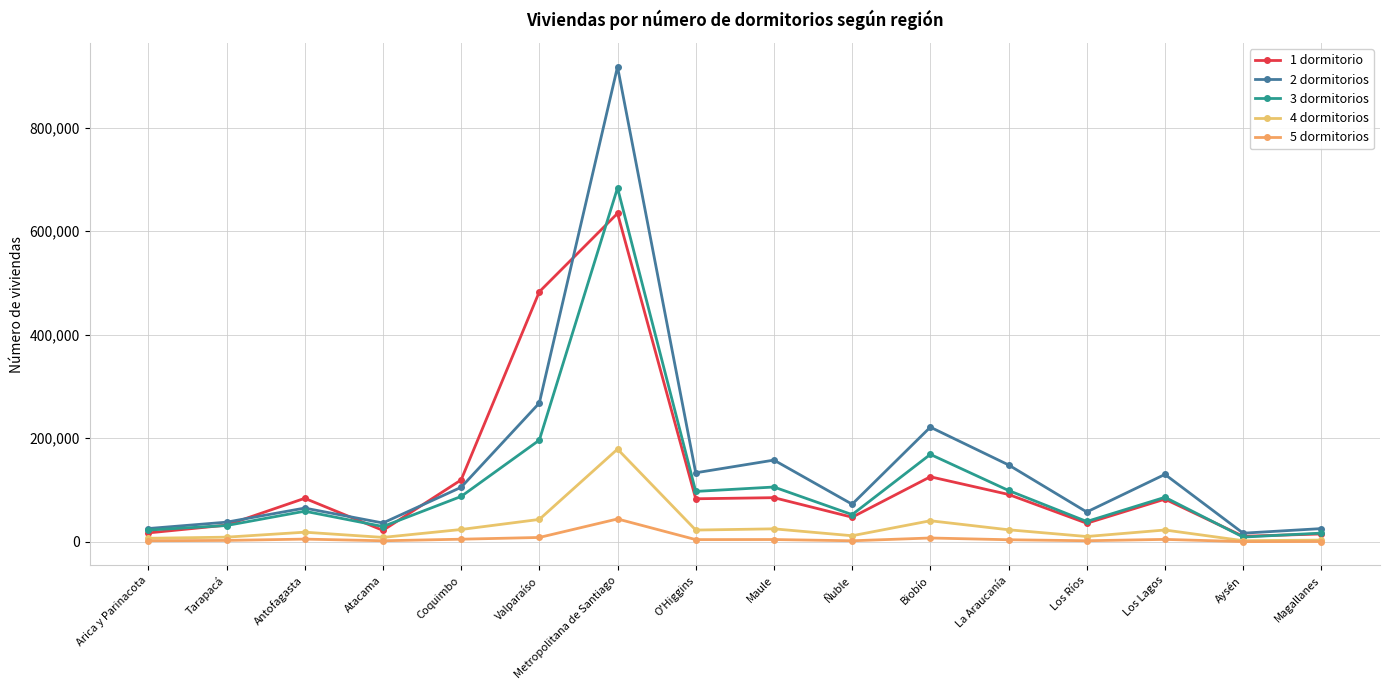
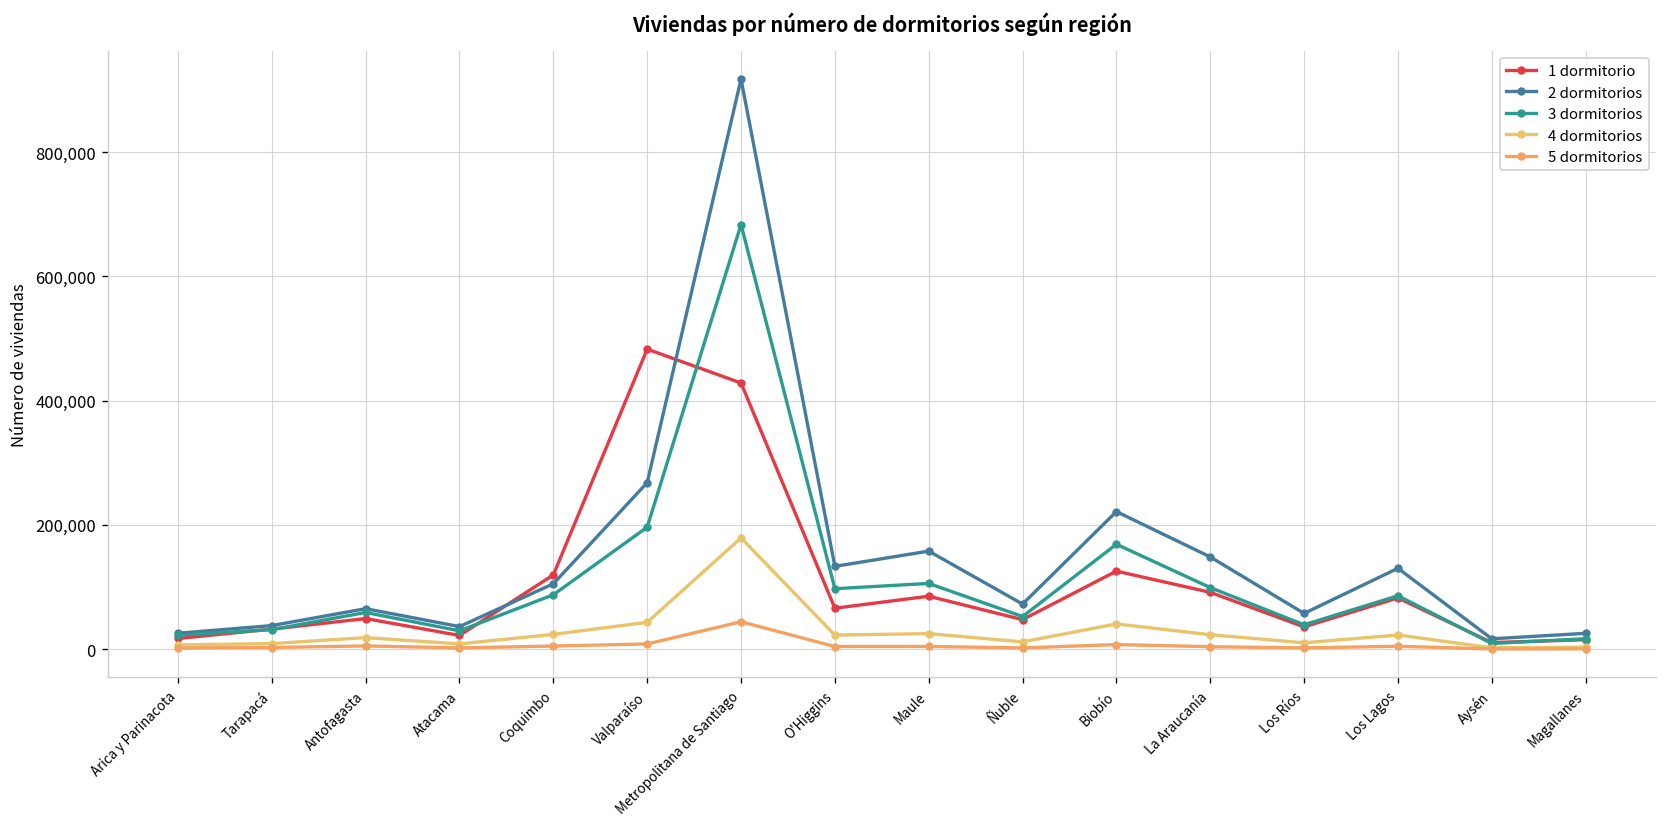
  {
    "1 dormitorio": {
      "Arica y Parinacota": "20,000",
-     "Antofagasta": "80,000",
+     "Antofagasta": "50,000",
      "Atacama": "20,000",
      "Coquimbo": "120,000",
      "Valparaíso": "480,000",
-     "Metropolitana de Santiago": "630,000",
-     "O'Higgins": "80,000",
+     "Metropolitana de Santiago": "430,000",
+     "O'Higgins": "70,000",
      "Maule": "90,000",
      "Ñuble": "50,000",
      "Biobío": "130,000",
      "La Araucanía": "90,000"
    }
  }
